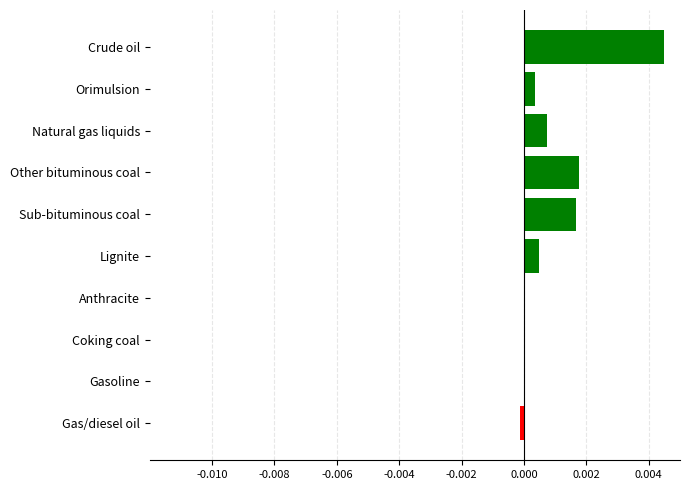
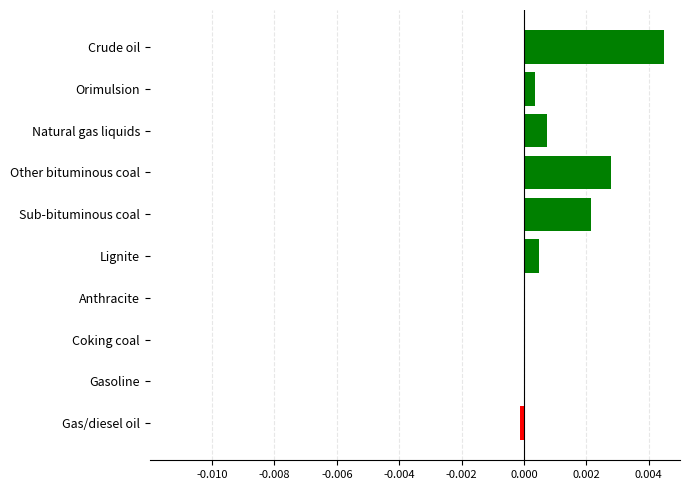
  {
    "Crude oil": 0.0045,
    "Orimulsion": 0.0004,
    "Natural gas liquids": 0.0008,
-   "Other bituminous coal": 0.0018,
-   "Sub-bituminous coal": 0.0017,
+   "Other bituminous coal": 0.0028,
+   "Sub-bituminous coal": 0.0022,
    "Lignite": 0.0005,
    "Gas/diesel oil": -0.0001
  }
